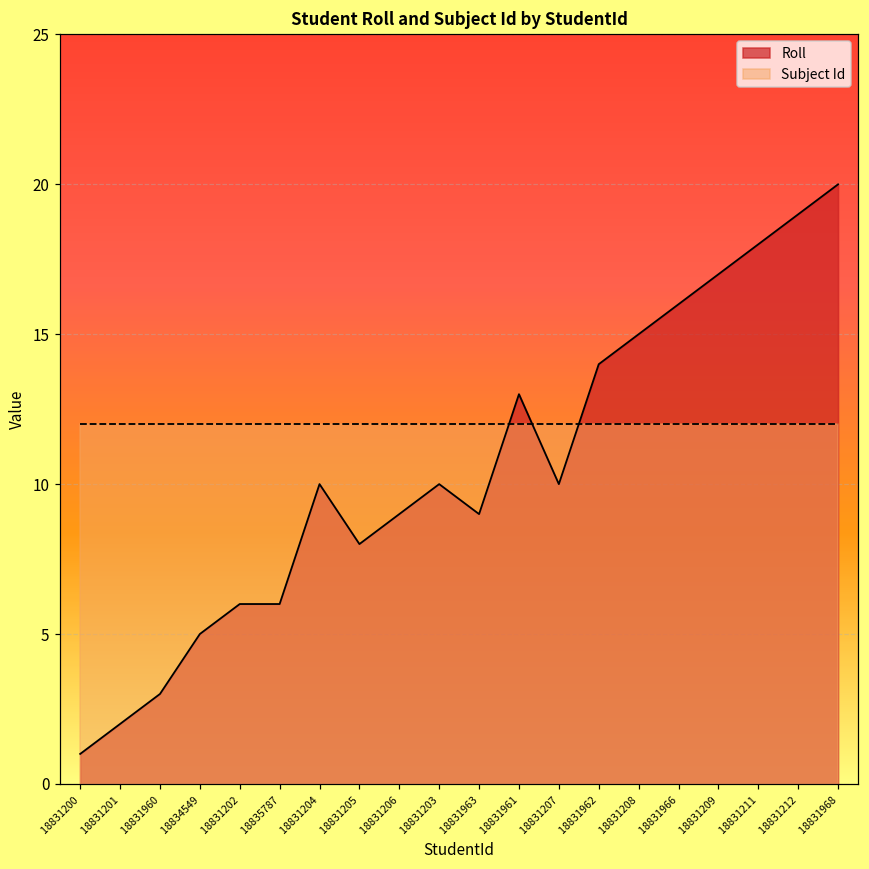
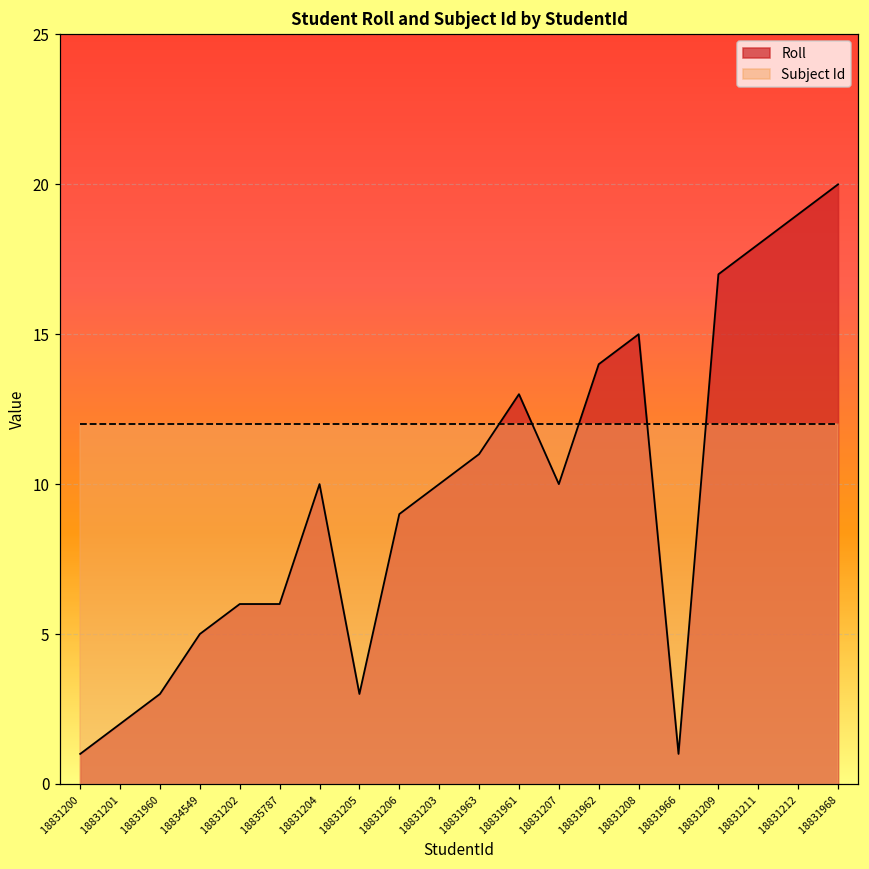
  {
    "Roll": {
      "18831200": 1,
      "18831201": 2,
      "18831960": 3,
      "18834549": 5,
      "18831202": 6,
      "18835787": 6,
      "18831204": 10,
-     "18831205": 8,
+     "18831205": 3,
      "18831206": 9,
      "18831203": 10,
-     "18831963": 9,
+     "18831963": 11,
      "18831961": 13,
      "18831207": 10,
      "18831962": 14,
      "18831208": 15,
-     "18831966": 16,
+     "18831966": 1,
      "18831209": 17,
      "18831211": 18,
      "18831212": 19,
      "18831968": 20
    },
    "Subject Id": {
      "18831200": 12,
      "18831201": 12,
      "18831960": 12,
      "18834549": 12,
      "18831202": 12,
      "18835787": 12,
      "18831204": 12,
      "18831205": 12,
      "18831206": 12,
      "18831203": 12,
      "18831963": 12,
      "18831961": 12,
      "18831207": 12,
      "18831962": 12,
      "18831208": 12,
      "18831966": 12,
      "18831209": 12,
      "18831211": 12,
      "18831212": 12,
      "18831968": 12
    }
  }
